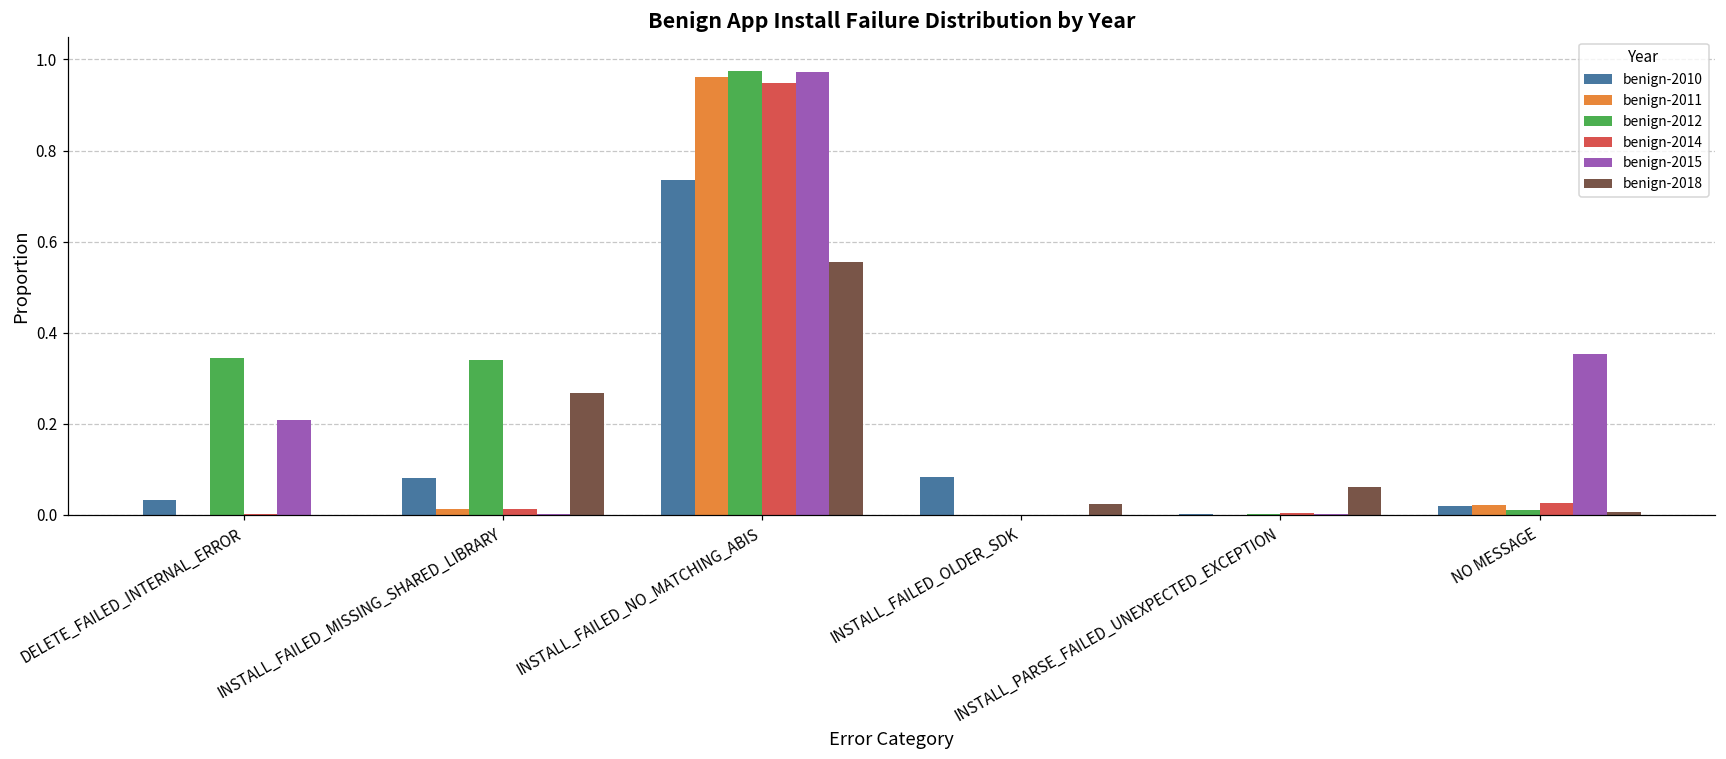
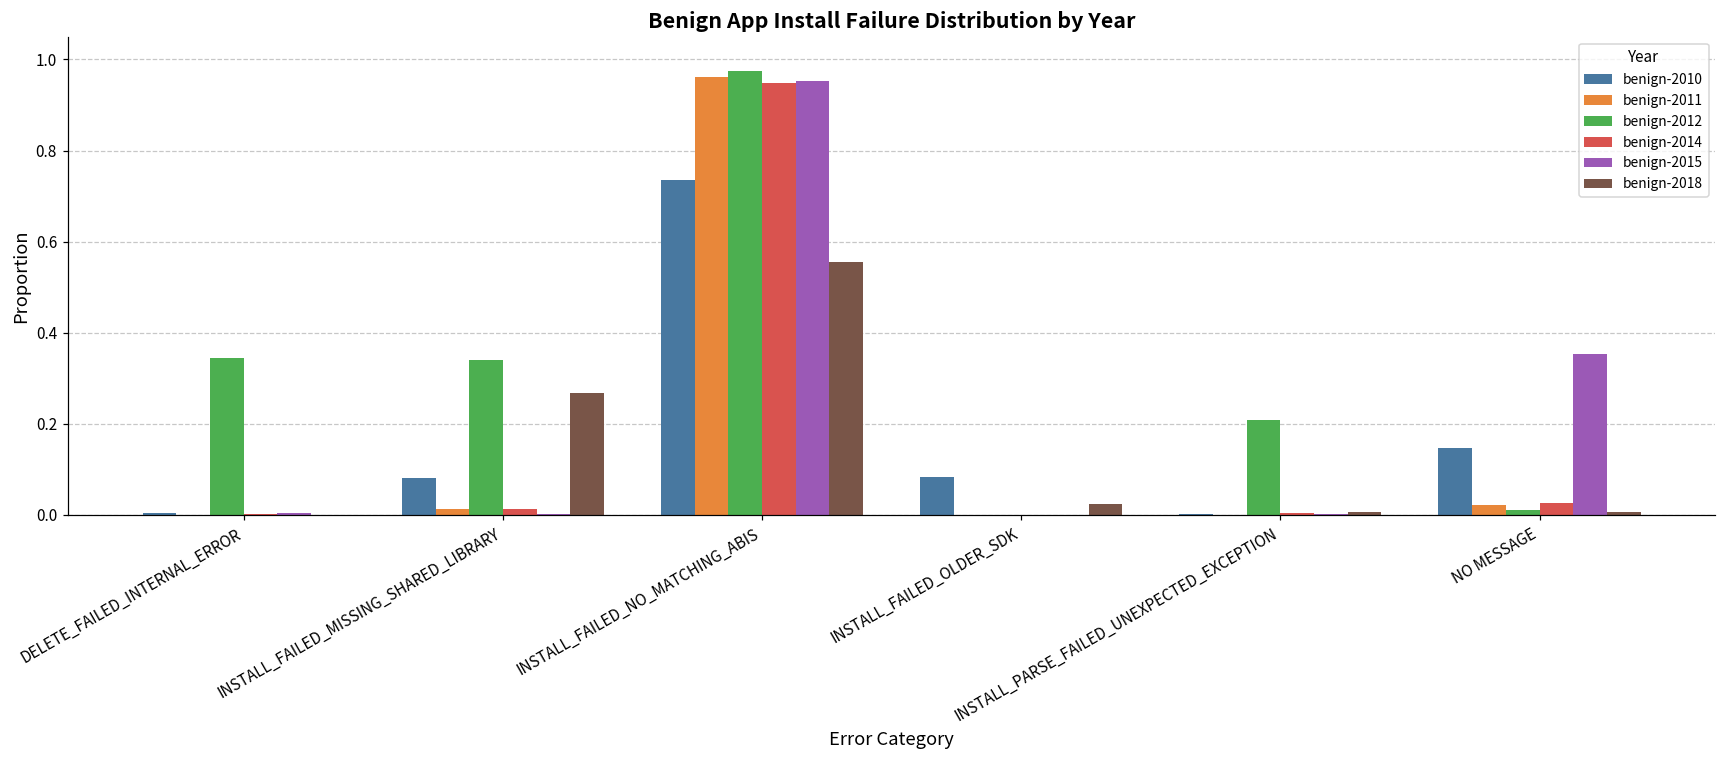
  {
    "benign-2010": {
-     "DELETE_FAILED_INTERNAL_ERROR": 0.03,
+     "DELETE_FAILED_INTERNAL_ERROR": 0.00,
      "INSTALL_FAILED_MISSING_SHARED_LIBRARY": 0.08,
      "INSTALL_FAILED_NO_MATCHING_ABIS": 0.74,
      "INSTALL_FAILED_OLDER_SDK": 0.08,
-     "NO MESSAGE": 0.02
+     "NO MESSAGE": 0.15
    },
    "benign-2012": {
      "DELETE_FAILED_INTERNAL_ERROR": 0.34,
      "INSTALL_FAILED_MISSING_SHARED_LIBRARY": 0.34,
      "INSTALL_FAILED_NO_MATCHING_ABIS": 0.98,
      "INSTALL_FAILED_OLDER_SDK": 0.00,
-     "INSTALL_PARSE_FAILED_UNEXPECTED_EXCEPTION": 0.00,
+     "INSTALL_PARSE_FAILED_UNEXPECTED_EXCEPTION": 0.21,
      "NO MESSAGE": 0.01
    },
    "benign-2015": {
-     "DELETE_FAILED_INTERNAL_ERROR": 0.21,
-     "INSTALL_FAILED_NO_MATCHING_ABIS": 0.97,
+     "DELETE_FAILED_INTERNAL_ERROR": 0.00,
+     "INSTALL_FAILED_NO_MATCHING_ABIS": 0.95,
      "INSTALL_FAILED_OLDER_SDK": 0.00,
      "NO MESSAGE": 0.35
    },
    "benign-2018": {
      "DELETE_FAILED_INTERNAL_ERROR": 0.00,
      "INSTALL_FAILED_MISSING_SHARED_LIBRARY": 0.27,
      "INSTALL_FAILED_NO_MATCHING_ABIS": 0.55,
      "INSTALL_FAILED_OLDER_SDK": 0.02,
-     "INSTALL_PARSE_FAILED_UNEXPECTED_EXCEPTION": 0.06
+     "INSTALL_PARSE_FAILED_UNEXPECTED_EXCEPTION": 0.01
    }
  }
